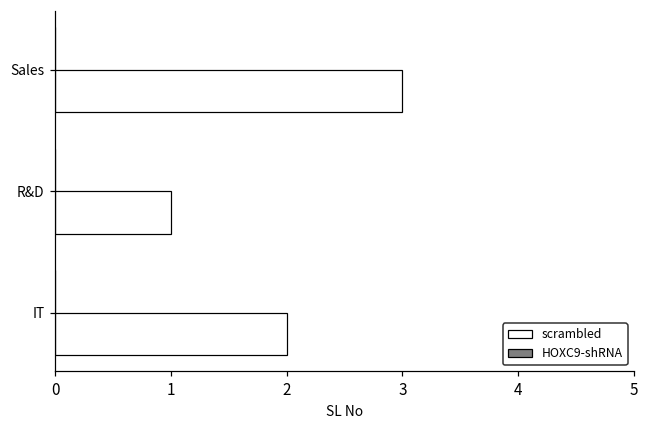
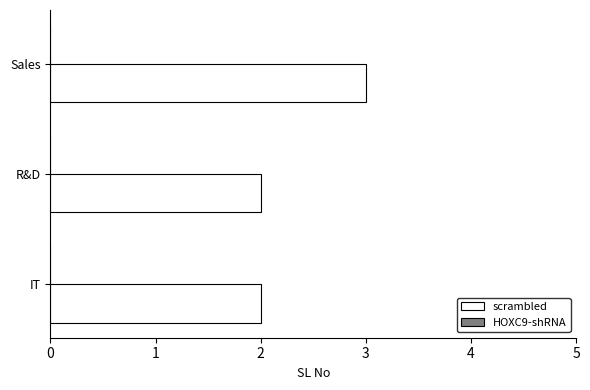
  {
    "scrambled": {
      "Sales": 3,
-     "R&D": 1,
+     "R&D": 2,
      "IT": 2
    },
    "HOXC9-shRNA": {
      "Sales": 0,
      "R&D": 0,
      "IT": 0
    }
  }
